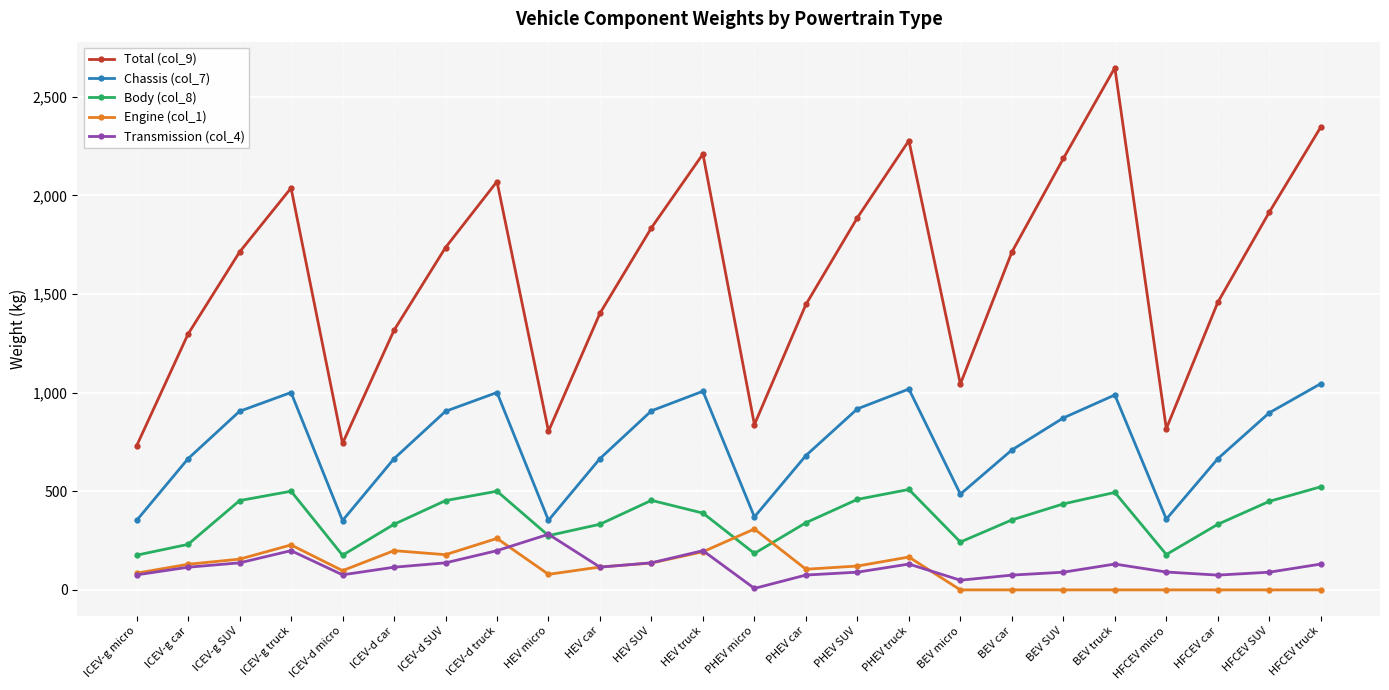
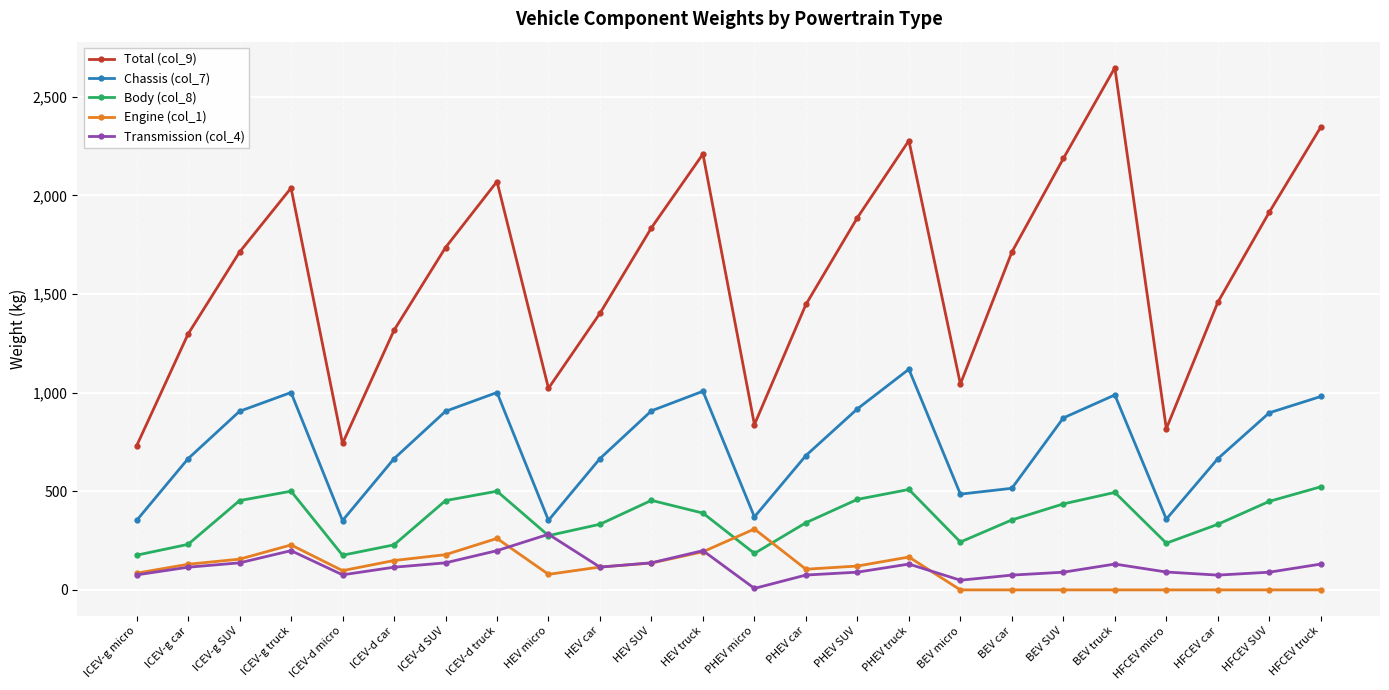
  {
    "Total (col_9)": {
      "ICEV-g micro": "730",
      "ICEV-g car": "1,300",
      "ICEV-g SUV": "1,710",
      "ICEV-g truck": "2,040",
      "ICEV-d micro": "740",
      "ICEV-d car": "1,320",
      "ICEV-d SUV": "1,740",
      "ICEV-d truck": "2,070",
-     "HEV micro": "800",
+     "HEV micro": "1,020",
      "HEV car": "1,400",
      "HEV SUV": "1,840",
      "HEV truck": "2,210",
      "PHEV micro": "840",
      "PHEV car": "1,450",
      "PHEV SUV": "1,890",
      "PHEV truck": "2,280",
      "BEV micro": "1,040",
      "BEV car": "1,710",
      "BEV SUV": "2,190",
      "BEV truck": "2,650",
      "HFCEV micro": "820",
      "HFCEV car": "1,460",
      "HFCEV SUV": "1,920",
      "HFCEV truck": "2,350"
    },
    "Chassis (col_7)": {
      "ICEV-g micro": "350",
      "ICEV-g car": "670",
      "ICEV-g SUV": "910",
      "ICEV-g truck": "1,000",
      "ICEV-d micro": "350",
      "ICEV-d car": "670",
      "ICEV-d SUV": "910",
      "ICEV-d truck": "1,000",
      "HEV micro": "350",
      "HEV car": "670",
      "HEV SUV": "910",
      "HEV truck": "1,010",
      "PHEV micro": "370",
      "PHEV car": "680",
      "PHEV SUV": "920",
-     "PHEV truck": "1,020",
+     "PHEV truck": "1,120",
      "BEV micro": "490",
-     "BEV car": "710",
+     "BEV car": "520",
      "BEV SUV": "870",
      "BEV truck": "990",
      "HFCEV micro": "360",
      "HFCEV car": "670",
      "HFCEV SUV": "900",
-     "HFCEV truck": "1,050"
+     "HFCEV truck": "980"
    },
    "Body (col_8)": {
      "ICEV-g micro": "180",
      "ICEV-g car": "230",
      "ICEV-g SUV": "450",
      "ICEV-g truck": "500",
      "ICEV-d micro": "180",
-     "ICEV-d car": "330",
+     "ICEV-d car": "230",
      "ICEV-d SUV": "450",
      "ICEV-d truck": "500",
      "HEV car": "330",
      "HEV SUV": "450",
      "HEV truck": "390",
      "PHEV micro": "190",
      "PHEV car": "340",
      "PHEV SUV": "460",
      "PHEV truck": "510",
      "BEV micro": "240",
      "BEV car": "350",
      "BEV SUV": "440",
      "BEV truck": "490",
-     "HFCEV micro": "180",
+     "HFCEV micro": "240",
      "HFCEV car": "330",
      "HFCEV SUV": "450",
      "HFCEV truck": "520"
    },
    "Engine (col_1)": {
      "ICEV-g car": "130",
      "ICEV-g SUV": "160",
      "ICEV-g truck": "230",
      "ICEV-d micro": "100",
-     "ICEV-d car": "200",
+     "ICEV-d car": "150",
      "ICEV-d SUV": "180",
      "ICEV-d truck": "260",
      "HEV micro": "80",
      "PHEV micro": "310",
      "PHEV car": "100",
      "PHEV SUV": "120",
      "PHEV truck": "170",
      "BEV micro": "0",
      "BEV car": "0",
      "BEV SUV": "0",
      "BEV truck": "0",
      "HFCEV micro": "0",
      "HFCEV car": "0",
      "HFCEV SUV": "0",
      "HFCEV truck": "0"
    },
    "Transmission (col_4)": {
      "ICEV-g car": "120",
      "ICEV-g SUV": "140",
      "ICEV-g truck": "200",
      "ICEV-d micro": "80",
      "ICEV-d car": "120",
      "ICEV-d SUV": "140",
      "ICEV-d truck": "200",
      "PHEV micro": "10",
      "PHEV car": "80",
      "PHEV SUV": "90",
      "PHEV truck": "130",
      "BEV micro": "50",
      "BEV car": "80",
      "BEV SUV": "90",
      "BEV truck": "130",
      "HFCEV micro": "90",
      "HFCEV car": "80",
      "HFCEV SUV": "90",
      "HFCEV truck": "130"
    }
  }
